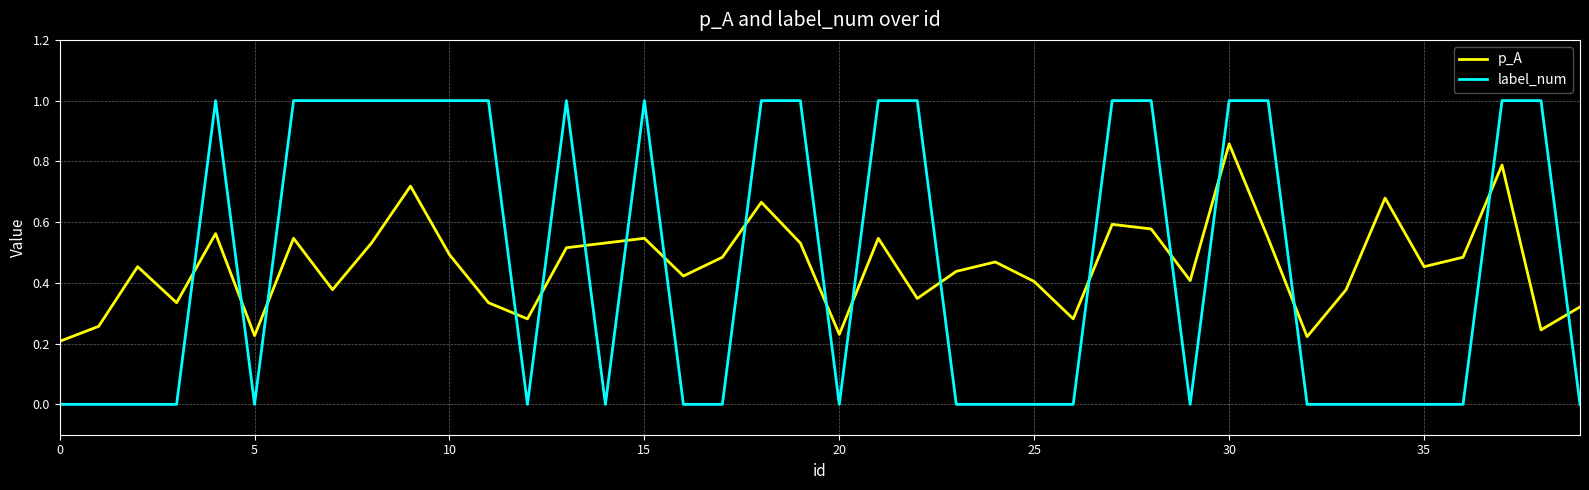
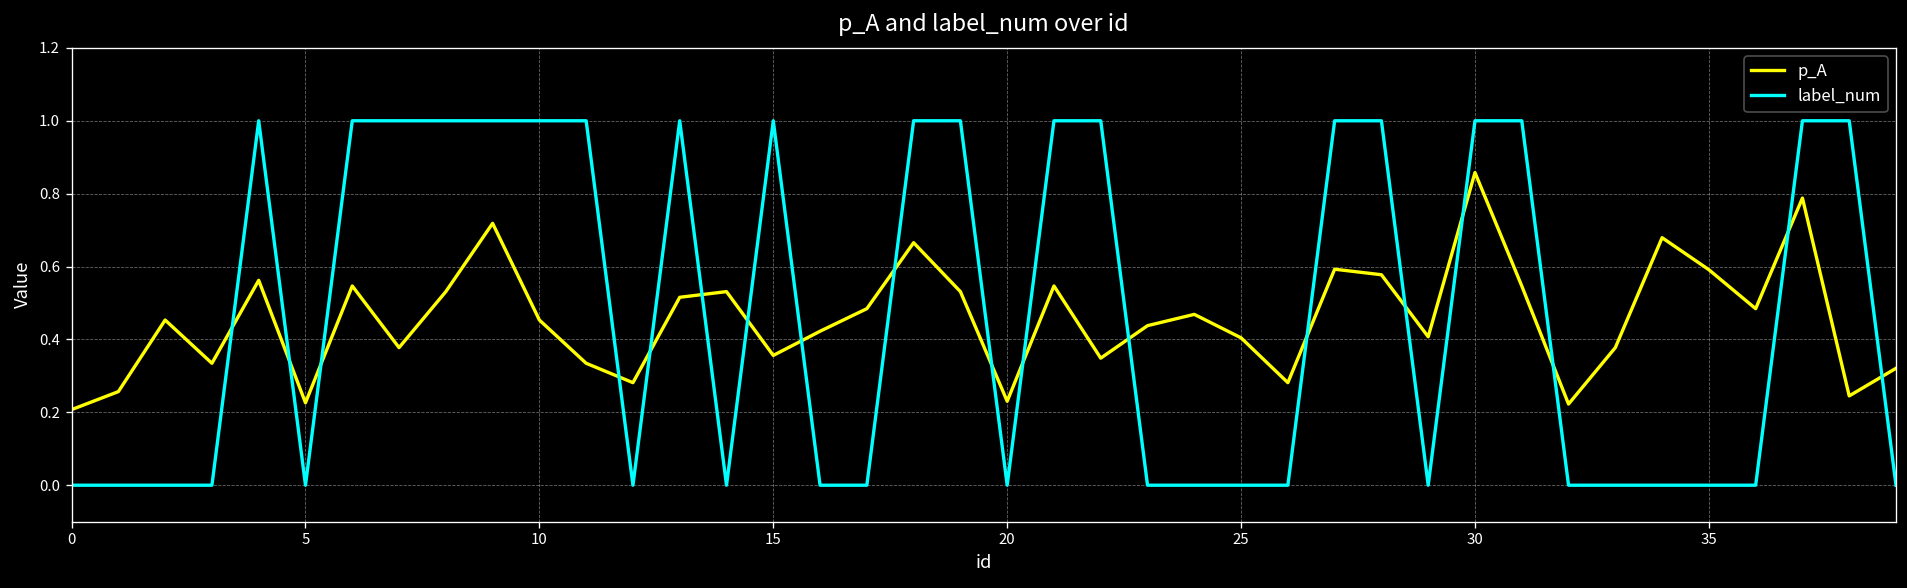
  {
    "p_A": {
      "0": 0.21,
      "5": 0.23,
-     "10": 0.49,
-     "15": 0.55,
+     "10": 0.45,
+     "15": 0.36,
      "20": 0.23,
      "25": 0.40,
      "30": 0.86,
-     "35": 0.45
+     "35": 0.59
    },
    "label_num": {
      "0": 0.00,
      "5": 0.00,
      "10": 1.00,
      "15": 1.00,
      "20": 0.00,
      "25": 0.00,
      "30": 1.00,
      "35": 0.00
    }
  }
